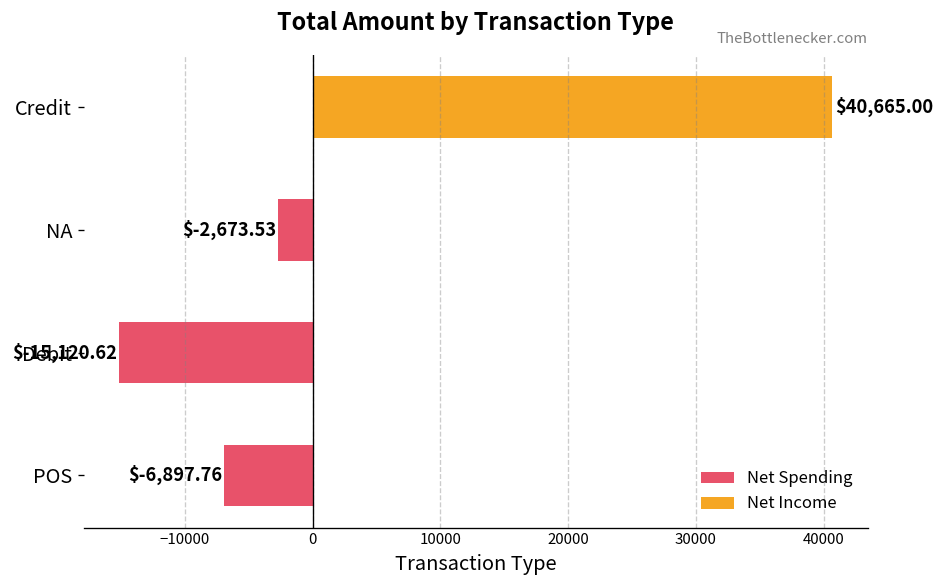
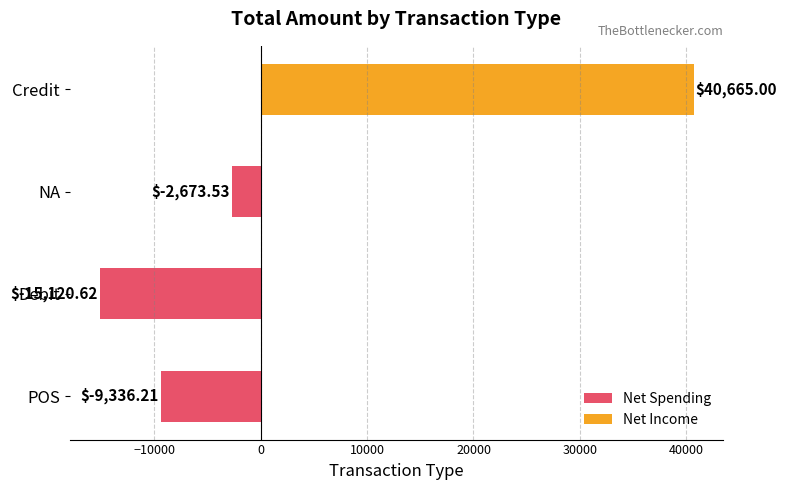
  {
    "Net Spending": {
      "NA": "$-2,673.53",
      "Debit": "$-15,120.62",
-     "POS": "$-6,897.76"
+     "POS": "$-9,336.21"
    },
    "Net Income": {
      "Credit": "$40,665.00"
    }
  }
